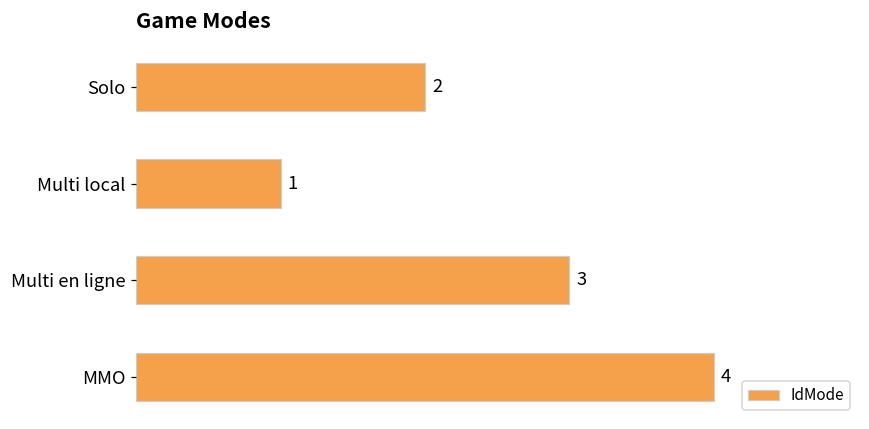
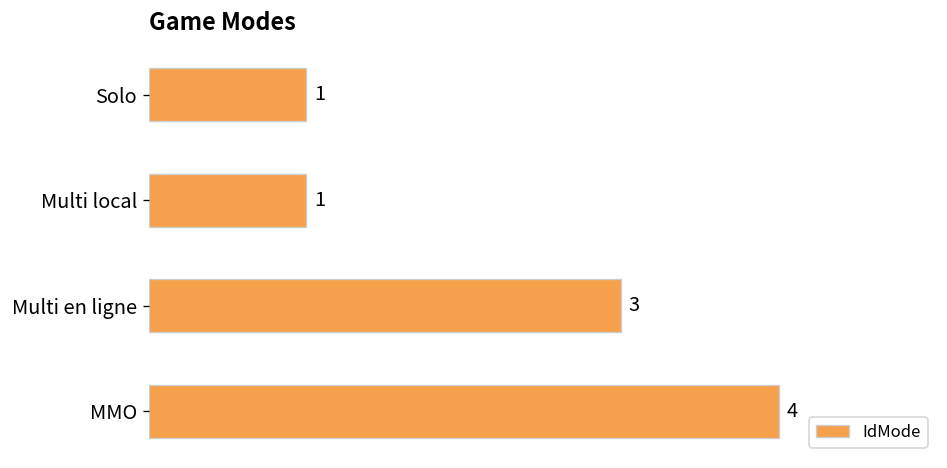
  {
-   "Solo": 2,
+   "Solo": 1,
    "Multi local": 1,
    "Multi en ligne": 3,
    "MMO": 4
  }
